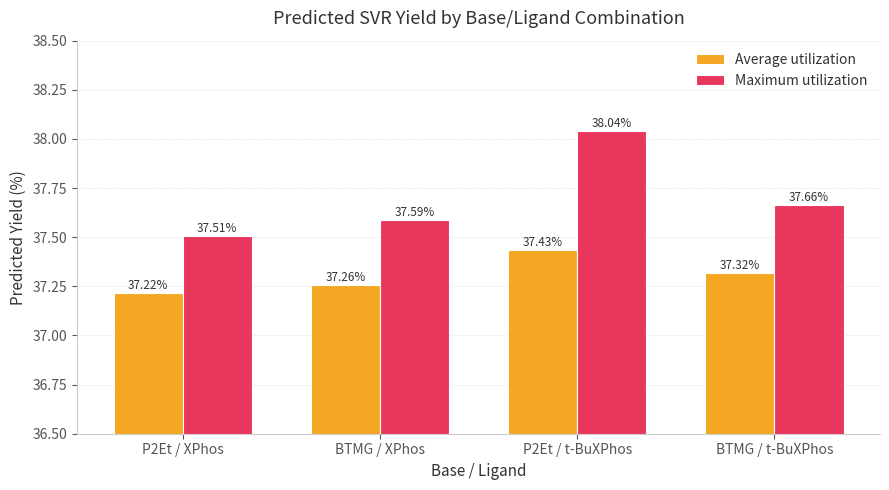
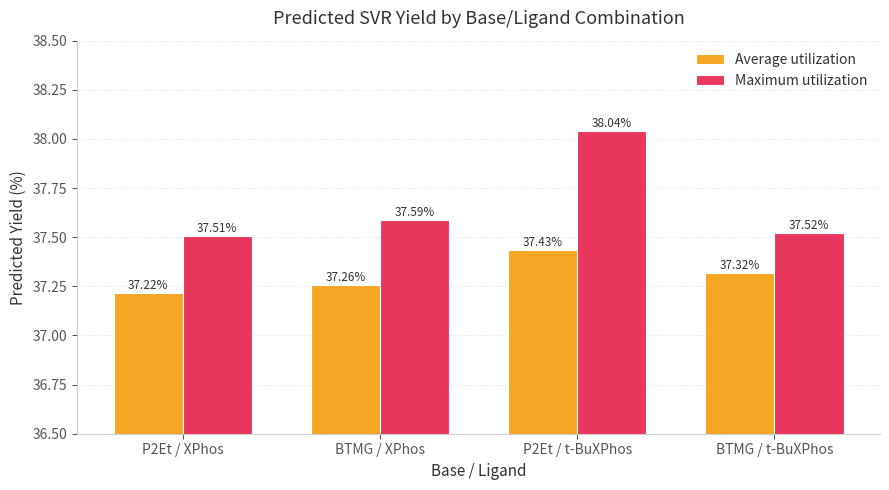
  {
    "Average utilization": {
      "P2Et / XPhos": "37.22%",
      "BTMG / XPhos": "37.26%",
      "P2Et / t-BuXPhos": "37.43%",
      "BTMG / t-BuXPhos": "37.32%"
    },
    "Maximum utilization": {
      "P2Et / XPhos": "37.51%",
      "BTMG / XPhos": "37.59%",
      "P2Et / t-BuXPhos": "38.04%",
-     "BTMG / t-BuXPhos": "37.66%"
+     "BTMG / t-BuXPhos": "37.52%"
    }
  }
